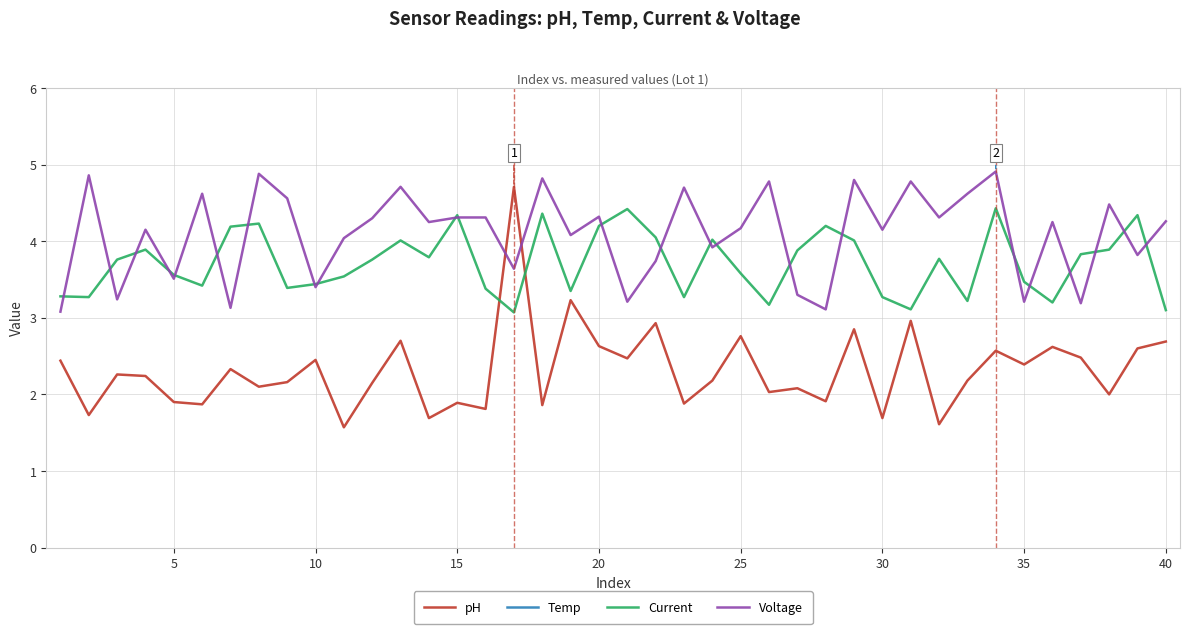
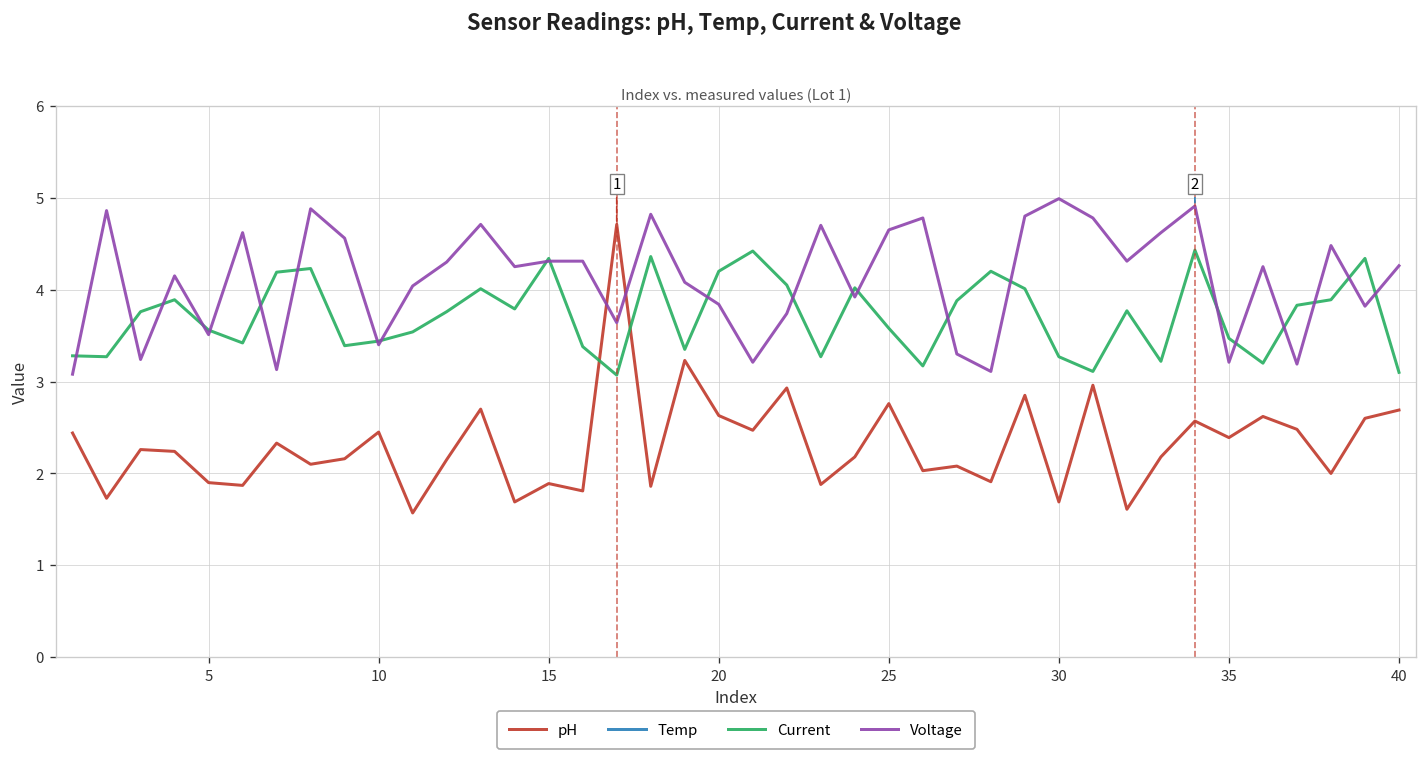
  {
    "pH": {
      "5": 1.9,
      "10": 2.5,
      "15": 1.9,
      "20": 2.6,
      "25": 2.8,
      "30": 1.7,
      "35": 2.4,
      "40": 2.7
    },
    "Current": {
      "5": 3.6,
      "10": 3.4,
      "20": 4.2,
      "25": 3.6,
      "30": 3.3,
      "35": 3.5,
      "40": 3.1
    },
    "Voltage": {
      "5": 3.5,
      "10": 3.4,
-     "20": 4.3,
-     "25": 4.2,
-     "30": 4.2,
+     "20": 3.8,
+     "25": 4.7,
+     "30": 5.0,
      "35": 3.2,
      "40": 4.3
    }
  }
